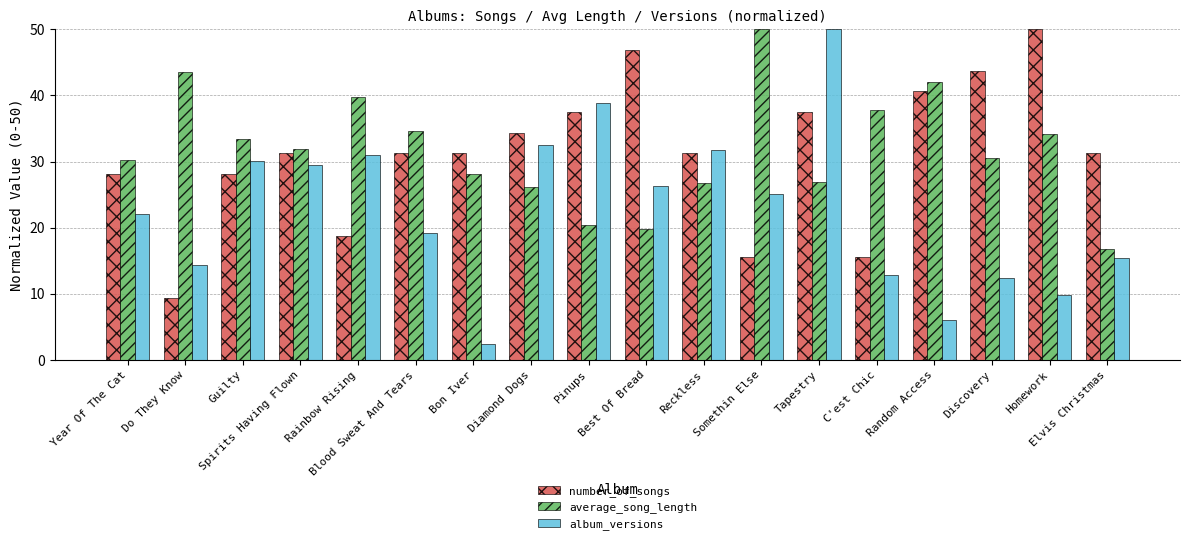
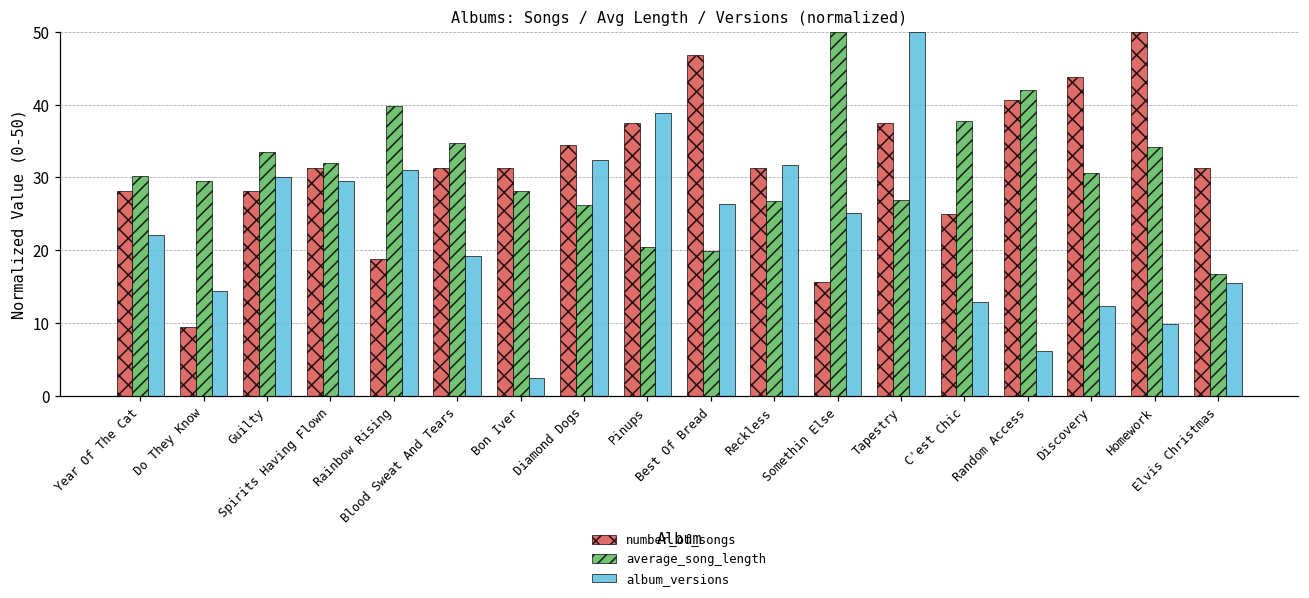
  {
    "number_of_songs": {
      "Year Of The Cat": 28,
      "Do They Know": 9,
      "Guilty": 28,
      "Spirits Having Flown": 31,
      "Rainbow Rising": 19,
      "Blood Sweat And Tears": 31,
      "Bon Iver": 31,
      "Diamond Dogs": 34,
      "Pinups": 38,
      "Best Of Bread": 47,
      "Reckless": 31,
      "Somethin Else": 16,
      "Tapestry": 38,
-     "C'est Chic": 16,
+     "C'est Chic": 25,
      "Random Access": 41,
      "Discovery": 44,
      "Homework": 50,
      "Elvis Christmas": 31
    },
    "average_song_length": {
      "Year Of The Cat": 30,
-     "Do They Know": 44,
+     "Do They Know": 29,
      "Guilty": 33,
      "Spirits Having Flown": 32,
      "Rainbow Rising": 40,
      "Blood Sweat And Tears": 35,
      "Bon Iver": 28,
      "Diamond Dogs": 26,
      "Pinups": 20,
      "Best Of Bread": 20,
      "Reckless": 27,
      "Somethin Else": 50,
      "Tapestry": 27,
      "C'est Chic": 38,
      "Random Access": 42,
      "Discovery": 31,
      "Homework": 34,
      "Elvis Christmas": 17
    },
    "album_versions": {
      "Year Of The Cat": 22,
      "Do They Know": 14,
      "Guilty": 30,
      "Spirits Having Flown": 29,
      "Rainbow Rising": 31,
      "Blood Sweat And Tears": 19,
      "Bon Iver": 2,
      "Diamond Dogs": 32,
      "Pinups": 39,
      "Best Of Bread": 26,
      "Reckless": 32,
      "Somethin Else": 25,
      "Tapestry": 50,
      "C'est Chic": 13,
      "Random Access": 6,
      "Discovery": 12,
      "Homework": 10,
      "Elvis Christmas": 15
    }
  }
